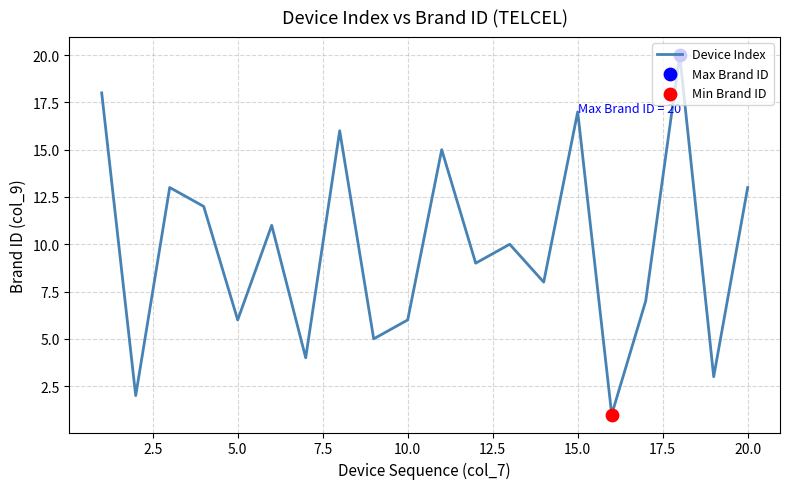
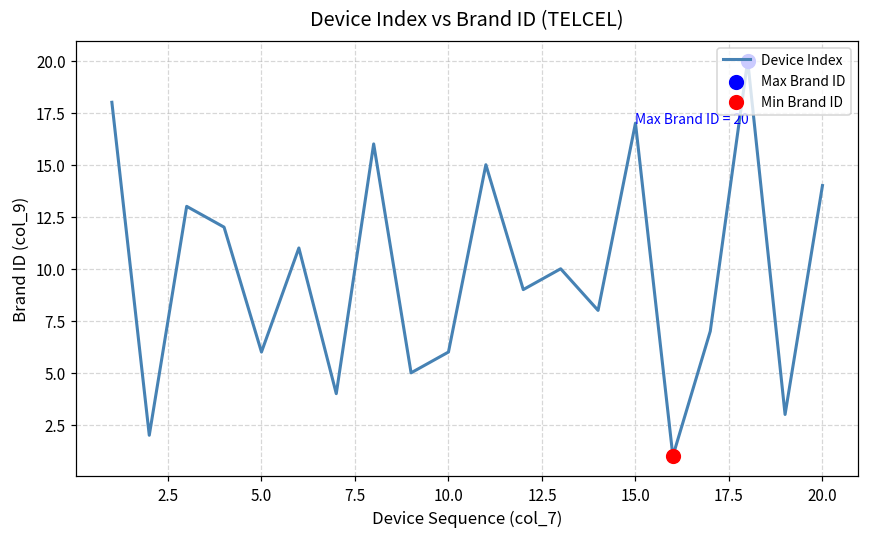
  {
    "Device Index": {
      "5.0": 6,
      "10.0": 6,
-     "20.0": 13
+     "20.0": 14
    }
  }
